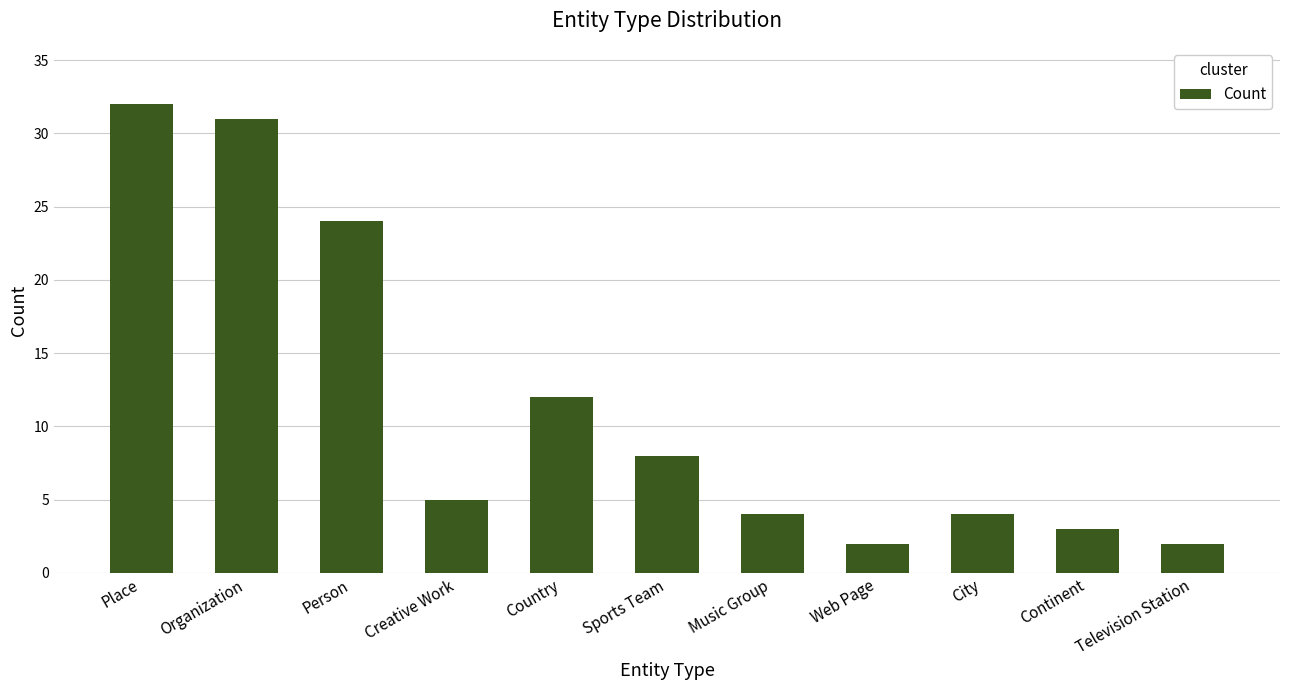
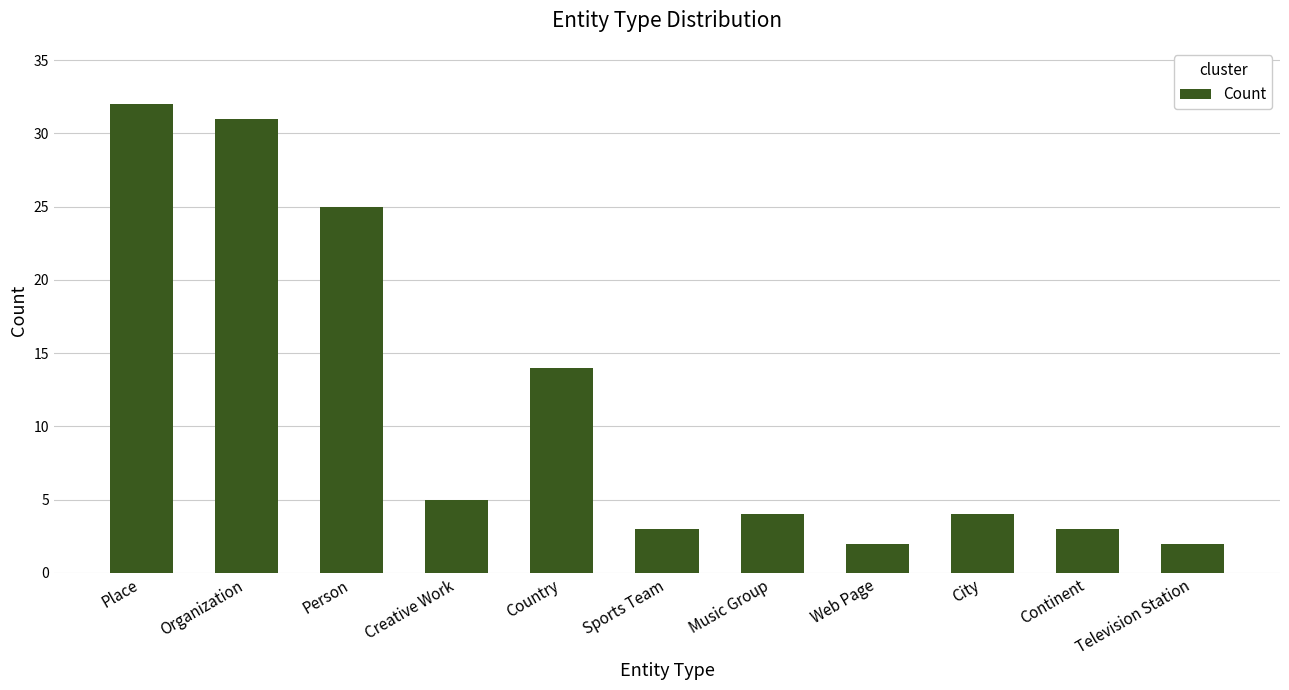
  {
    "Place": 32,
    "Organization": 31,
-   "Person": 24,
+   "Person": 25,
    "Creative Work": 5,
-   "Country": 12,
-   "Sports Team": 8,
+   "Country": 14,
+   "Sports Team": 3,
    "Music Group": 4,
    "Web Page": 2,
    "City": 4,
    "Continent": 3,
    "Television Station": 2
  }
